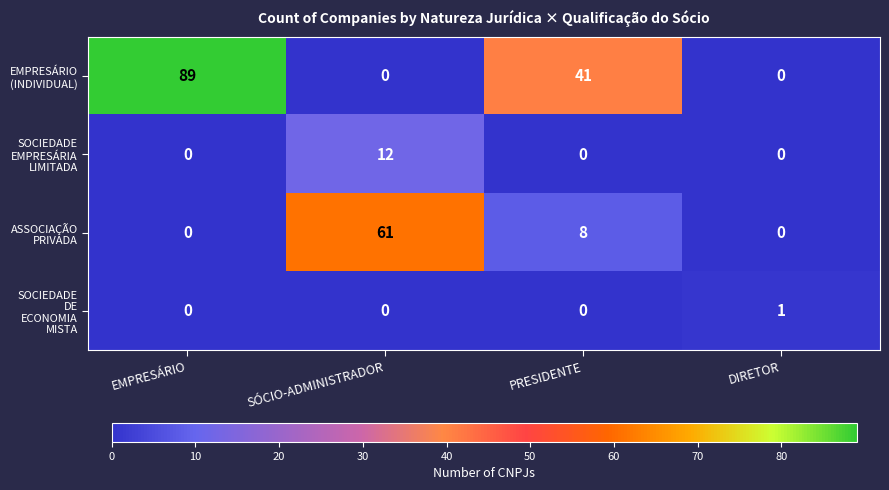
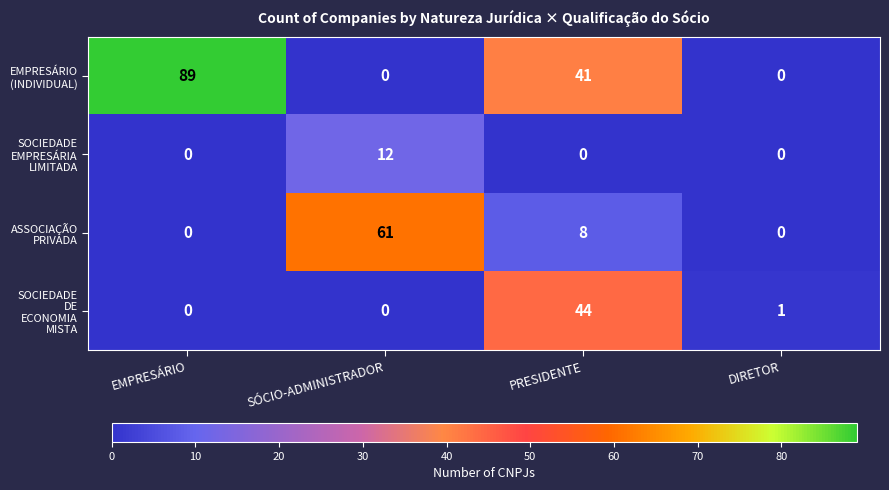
  {
    "EMPRESÁRIO (INDIVIDUAL)": {
      "EMPRESÁRIO": 89,
      "SÓCIO-ADMINISTRADOR": 0,
      "PRESIDENTE": 41,
      "DIRETOR": 0
    },
    "SOCIEDADE EMPRESÁRIA LIMITADA": {
      "EMPRESÁRIO": 0,
      "SÓCIO-ADMINISTRADOR": 12,
      "PRESIDENTE": 0,
      "DIRETOR": 0
    },
    "ASSOCIAÇÃO PRIVADA": {
      "EMPRESÁRIO": 0,
      "SÓCIO-ADMINISTRADOR": 61,
      "PRESIDENTE": 8,
      "DIRETOR": 0
    },
    "SOCIEDADE DE ECONOMIA MISTA": {
      "EMPRESÁRIO": 0,
      "SÓCIO-ADMINISTRADOR": 0,
-     "PRESIDENTE": 0,
+     "PRESIDENTE": 44,
      "DIRETOR": 1
    }
  }
